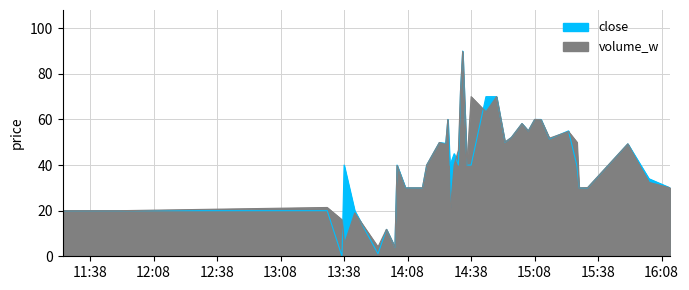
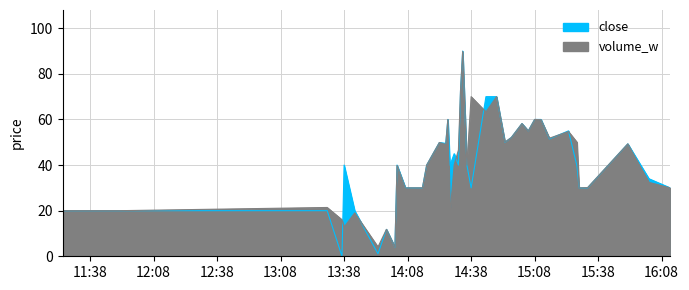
  {
    "close": {
      "13:38": 40,
-     "14:38": 40
+     "14:38": 30
    },
    "volume_w": {
-     "13:38": 5,
+     "13:38": 13,
      "14:38": 70
    }
  }
